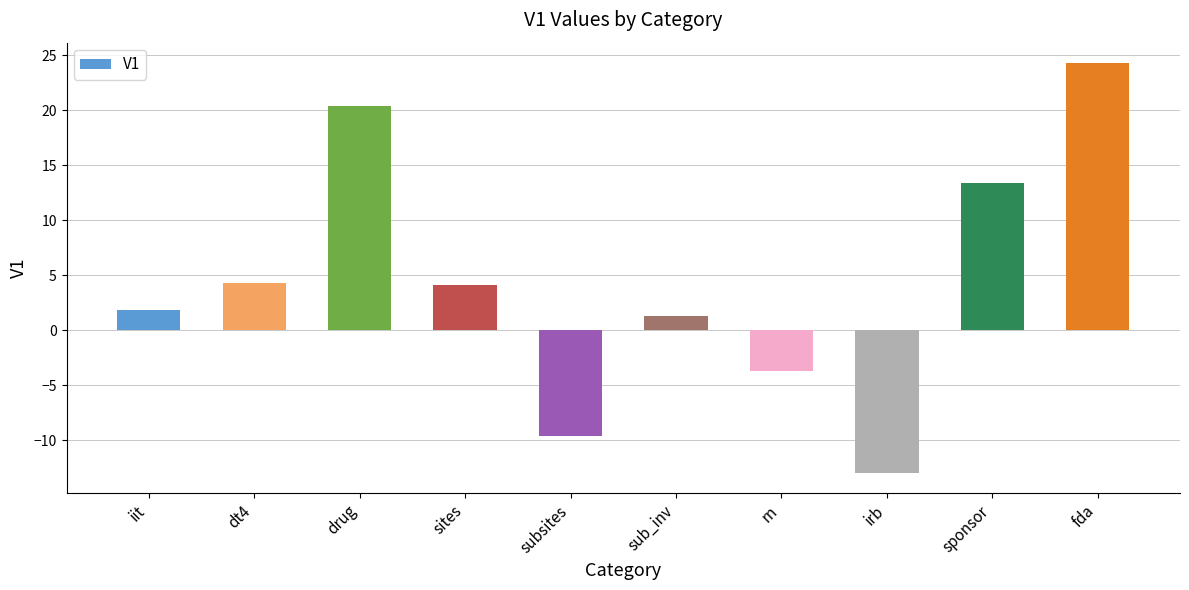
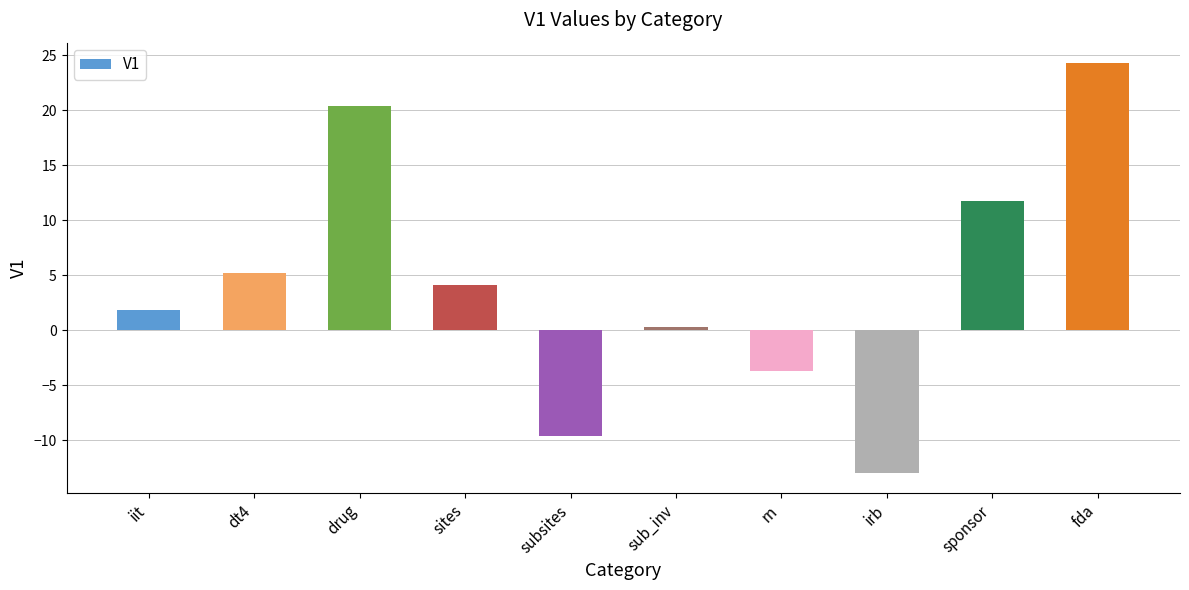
  {
    "iit": 1.9,
-   "dt4": 4.3,
+   "dt4": 5.2,
    "drug": 20.4,
    "sites": 4.1,
    "subsites": -9.6,
-   "sub_inv": 1.3,
+   "sub_inv": 0.3,
    "rn": -3.7,
    "irb": -13.0,
-   "sponsor": 13.4,
+   "sponsor": 11.7,
    "fda": 24.3
  }
